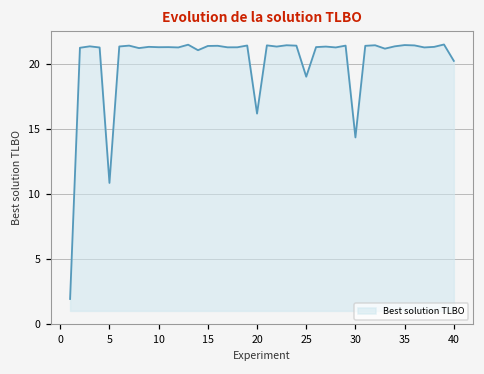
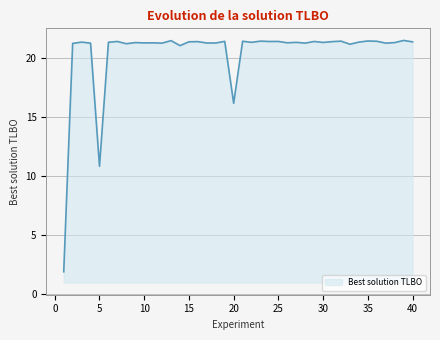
  {
    "5": 10.8,
    "10": 21.3,
    "15": 21.4,
    "20": 16.2,
-   "25": 19.0,
-   "30": 14.3,
+   "25": 21.4,
+   "30": 21.3,
    "35": 21.4,
-   "40": 20.2
+   "40": 21.4
  }
